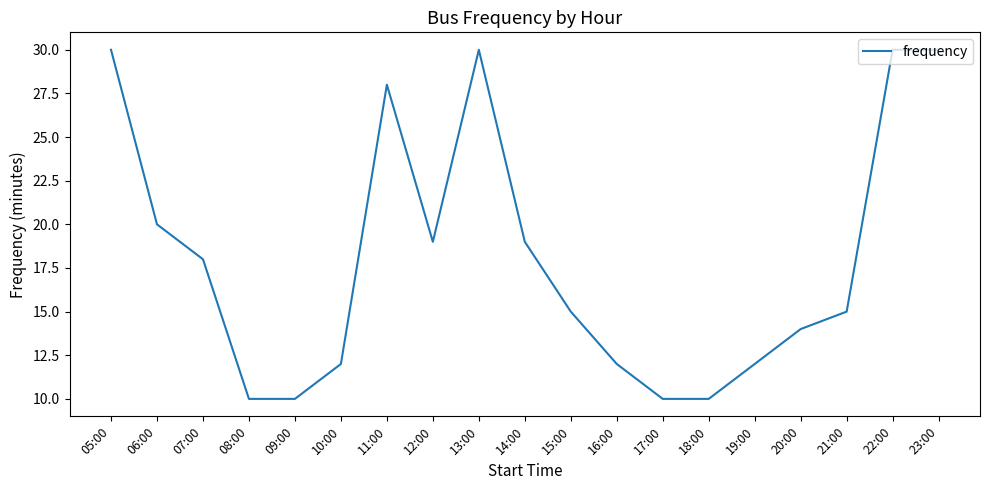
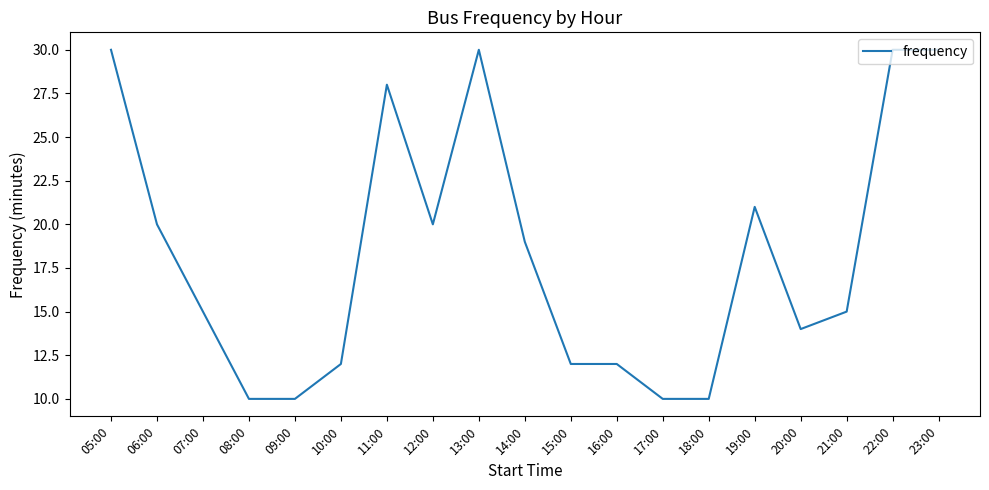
  {
    "05:00": 30,
    "06:00": 20,
-   "07:00": 18,
+   "07:00": 15,
    "08:00": 10,
    "09:00": 10,
    "10:00": 12,
    "11:00": 28,
-   "12:00": 19,
+   "12:00": 20,
    "13:00": 30,
    "14:00": 19,
-   "15:00": 15,
+   "15:00": 12,
    "16:00": 12,
    "17:00": 10,
    "18:00": 10,
-   "19:00": 12,
+   "19:00": 21,
    "20:00": 14,
    "21:00": 15
  }
